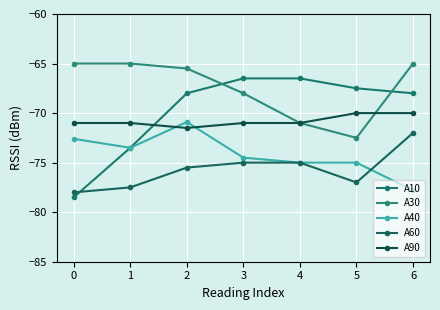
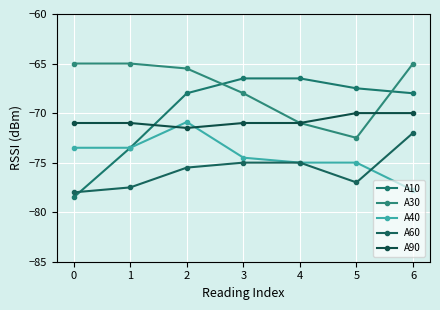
  {
    "A40": {
-     "0": -73,
+     "0": -74,
      "2": -71,
      "3": -75,
      "5": -75
    }
  }
